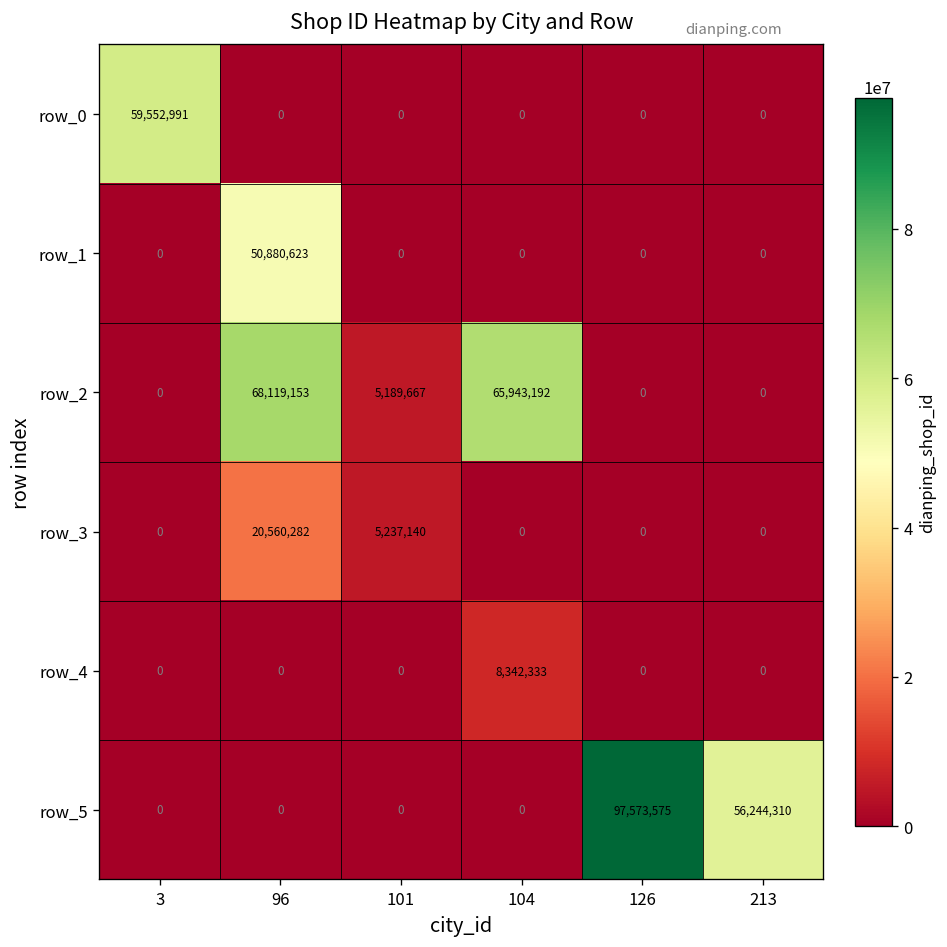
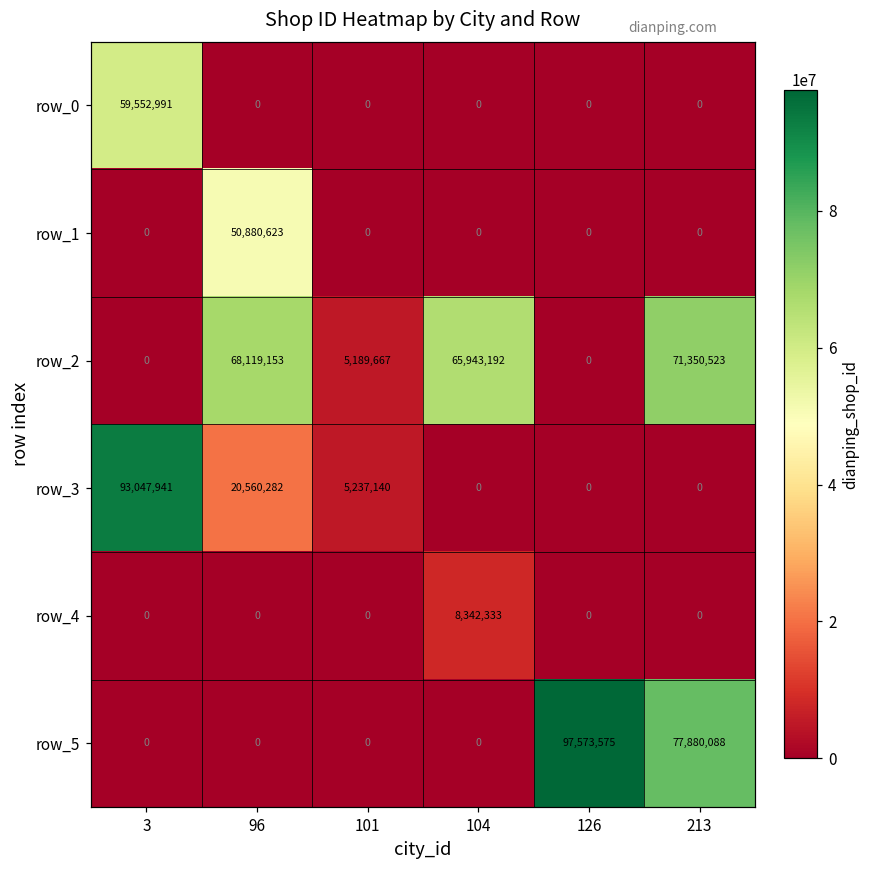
  {
    "row_0": {
      "3": "59,552,991",
      "96": "0",
      "101": "0",
      "104": "0",
      "126": "0",
      "213": "0"
    },
    "row_1": {
      "3": "0",
      "96": "50,880,623",
      "101": "0",
      "104": "0",
      "126": "0",
      "213": "0"
    },
    "row_2": {
      "3": "0",
      "96": "68,119,153",
      "101": "5,189,667",
      "104": "65,943,192",
      "126": "0",
-     "213": "0"
+     "213": "71,350,523"
    },
    "row_3": {
-     "3": "0",
+     "3": "93,047,941",
      "96": "20,560,282",
      "101": "5,237,140",
      "104": "0",
      "126": "0",
      "213": "0"
    },
    "row_4": {
      "3": "0",
      "96": "0",
      "101": "0",
      "104": "8,342,333",
      "126": "0",
      "213": "0"
    },
    "row_5": {
      "3": "0",
      "96": "0",
      "101": "0",
      "104": "0",
      "126": "97,573,575",
-     "213": "56,244,310"
+     "213": "77,880,088"
    }
  }
